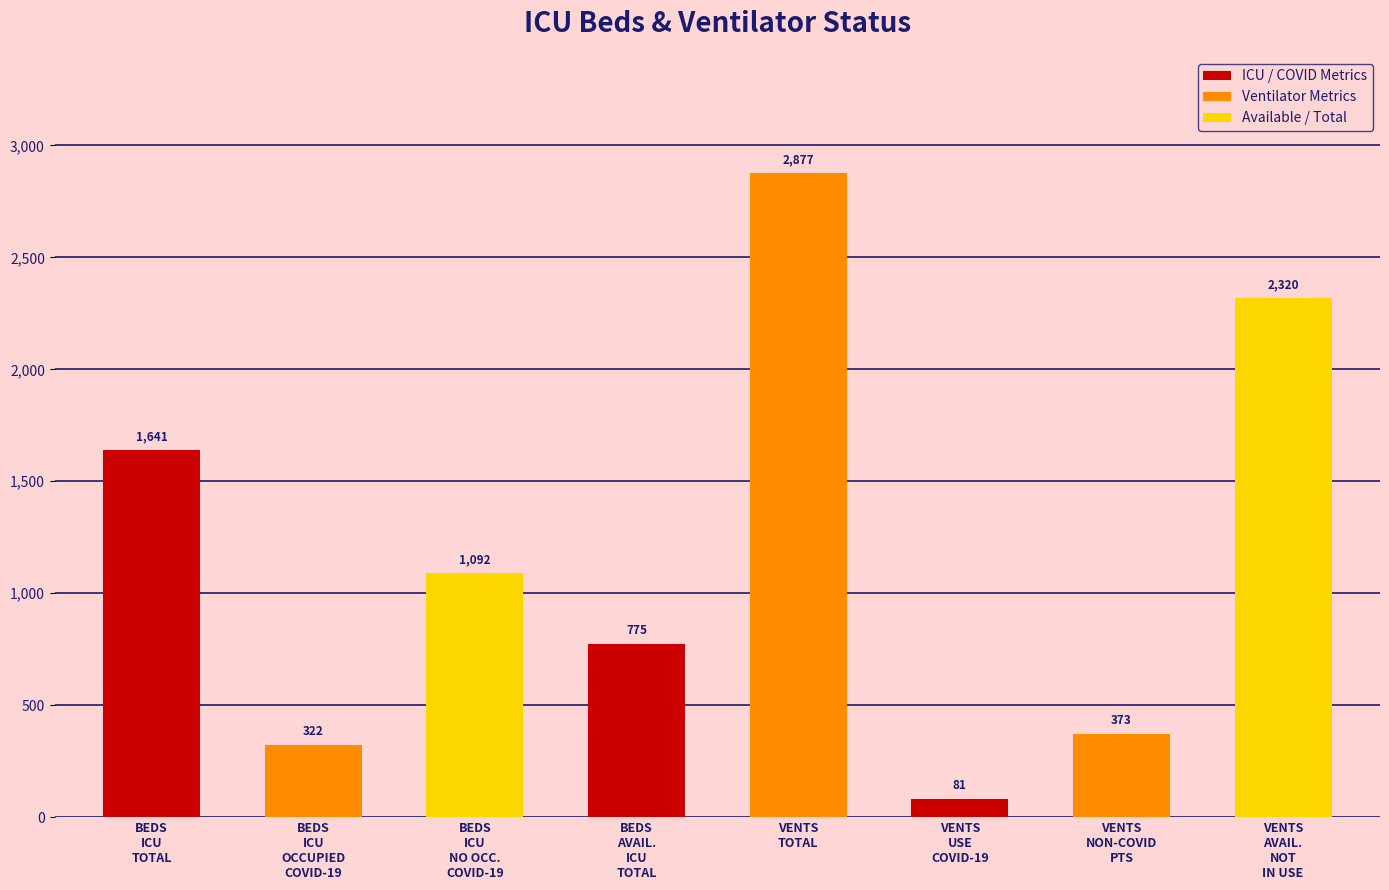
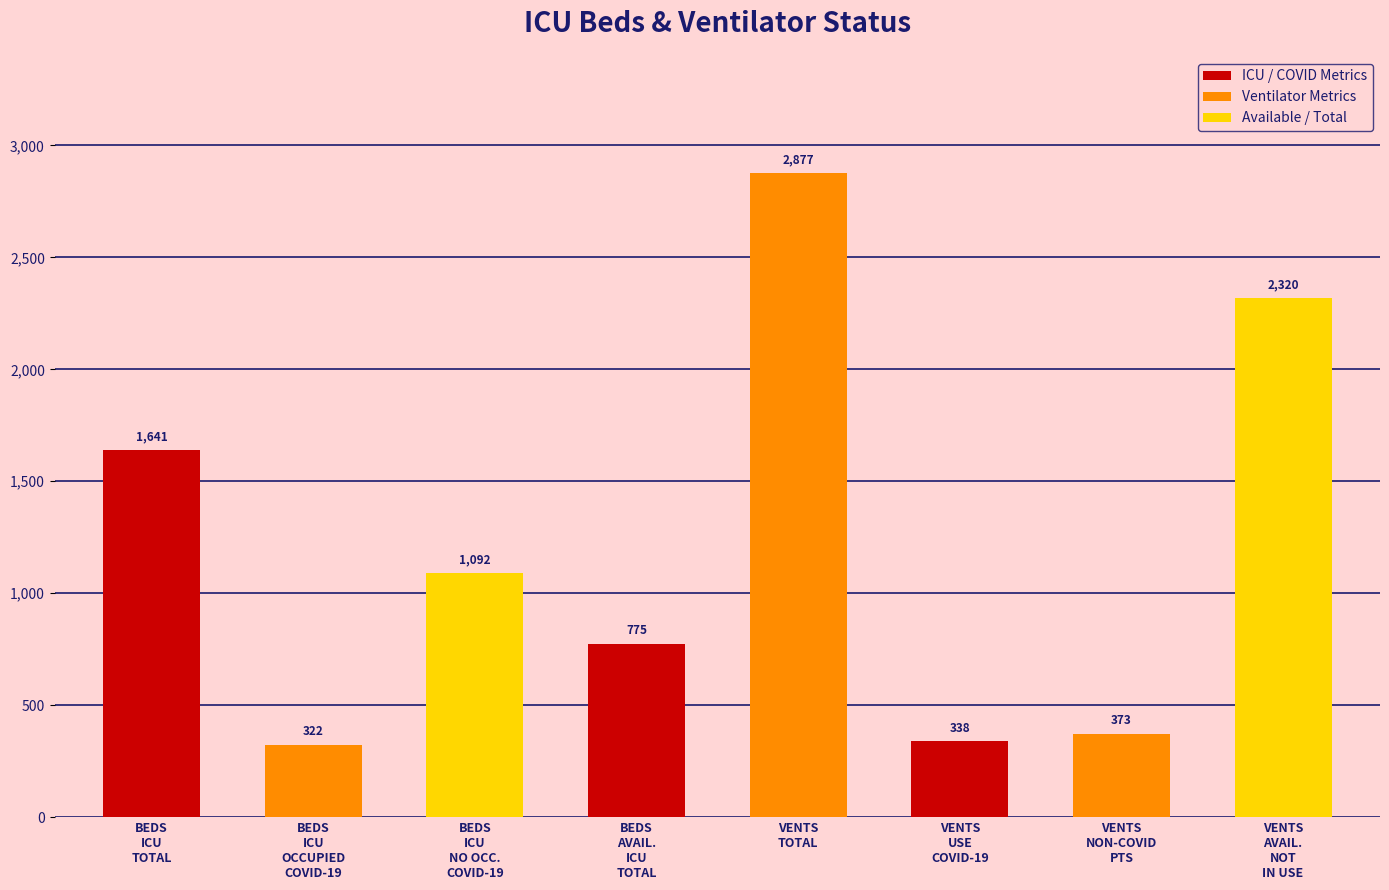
  {
    "BEDS ICU TOTAL": "1,641",
    "BEDS ICU OCCUPIED COVID-19": "322",
    "BEDS ICU NO OCC. COVID-19": "1,092",
    "BEDS AVAIL. ICU TOTAL": "775",
    "VENTS TOTAL": "2,877",
-   "VENTS USE COVID-19": "81",
+   "VENTS USE COVID-19": "338",
    "VENTS NON-COVID PTS": "373",
    "VENTS AVAIL. NOT IN USE": "2,320"
  }
